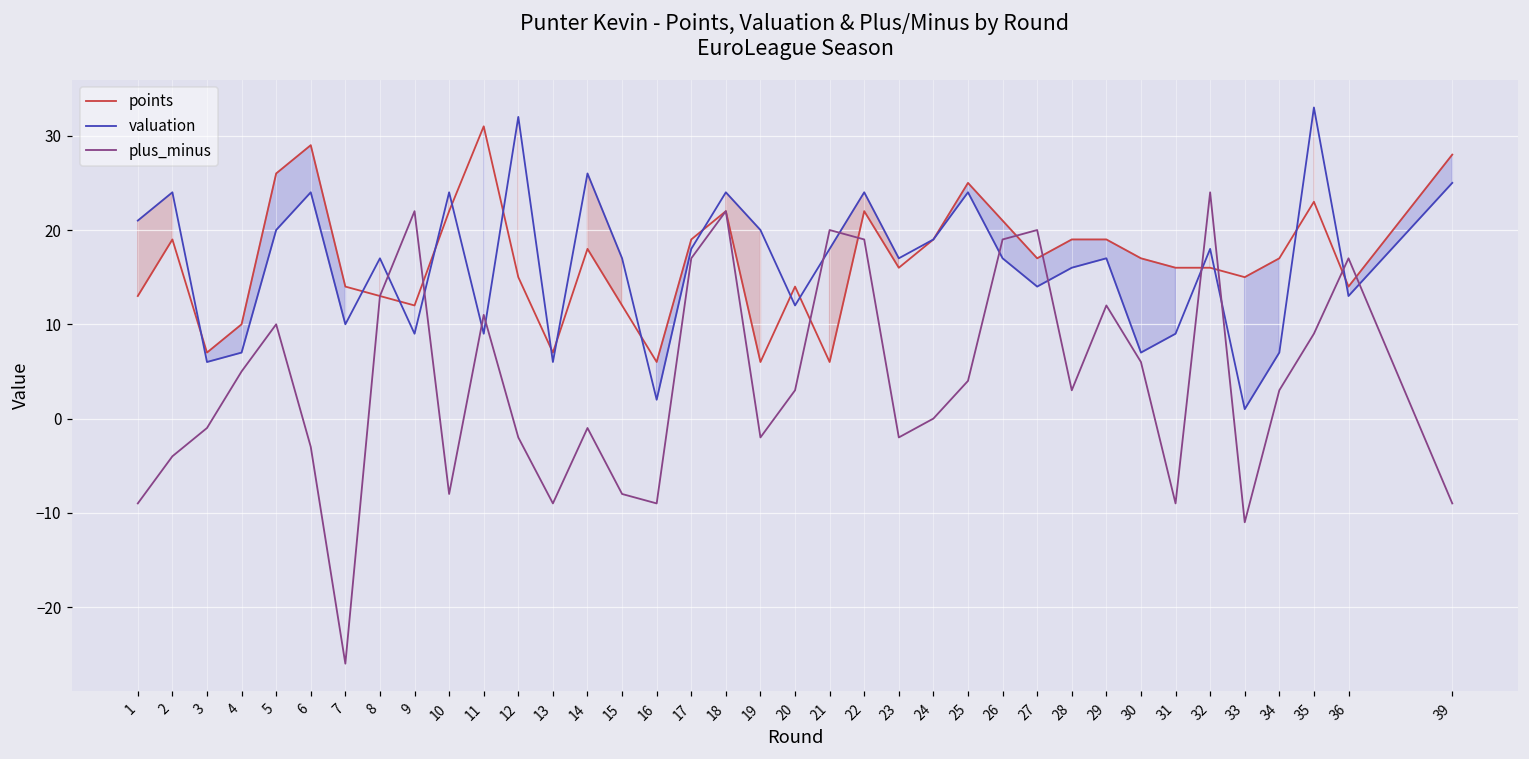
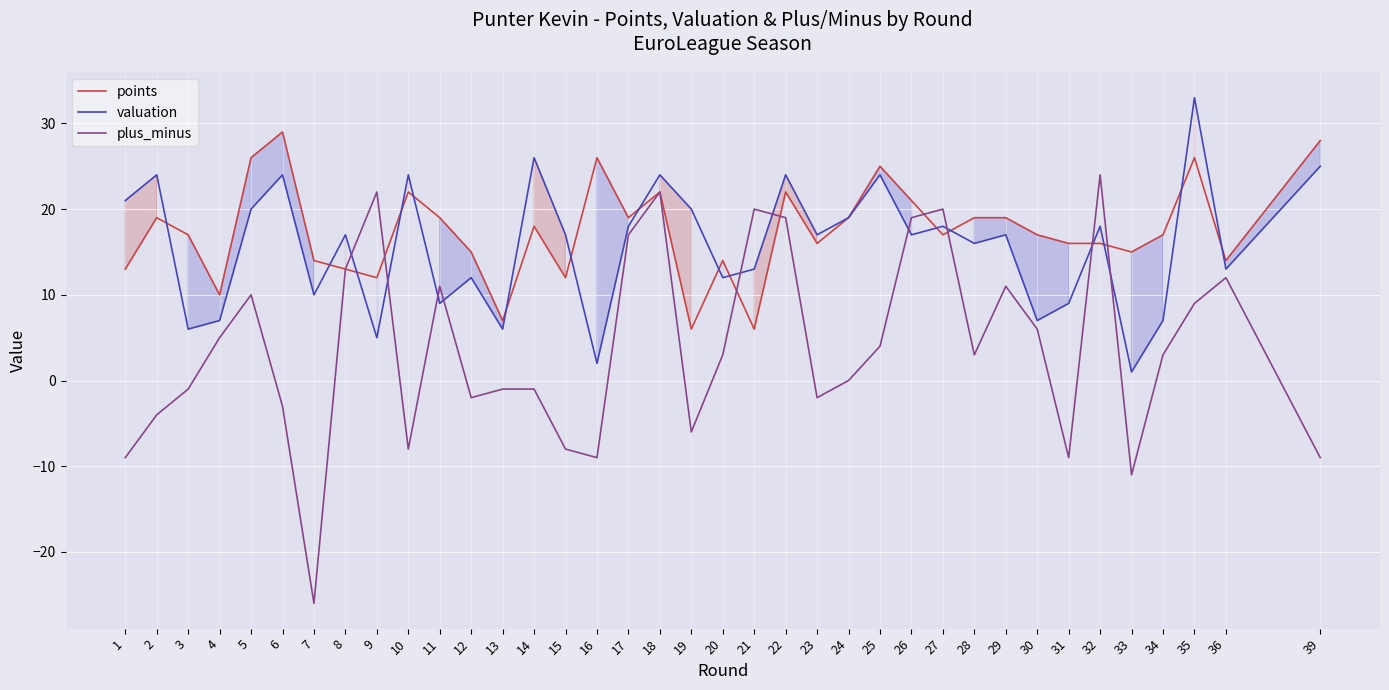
  {
    "points": {
      "1": 13,
      "2": 19,
-     "3": 7,
+     "3": 17,
      "4": 10,
      "5": 26,
      "6": 29,
      "7": 14,
      "9": 12,
      "10": 22,
-     "11": 31,
+     "11": 19,
      "12": 15,
      "13": 7,
      "14": 18,
      "15": 12,
-     "16": 6,
+     "16": 26,
      "17": 19,
      "19": 6,
      "20": 14,
      "21": 6,
      "22": 22,
      "23": 16,
      "25": 25,
      "26": 21,
      "27": 17,
      "28": 19,
      "29": 19,
      "30": 17,
      "31": 16,
      "32": 16,
      "33": 15,
      "34": 17,
-     "35": 23,
+     "35": 26,
      "36": 14,
      "39": 28
    },
    "valuation": {
      "1": 21,
      "2": 24,
      "3": 6,
      "4": 7,
      "5": 20,
      "6": 24,
      "7": 10,
      "8": 17,
-     "9": 9,
+     "9": 5,
      "10": 24,
      "11": 9,
-     "12": 32,
+     "12": 12,
      "13": 6,
      "14": 26,
      "15": 17,
      "16": 2,
      "17": 18,
      "18": 24,
      "19": 20,
      "20": 12,
-     "21": 18,
+     "21": 13,
      "22": 24,
      "23": 17,
      "25": 24,
      "26": 17,
-     "27": 14,
+     "27": 18,
      "28": 16,
      "29": 17,
      "30": 7,
      "31": 9,
      "32": 18,
      "33": 1,
      "34": 7,
      "35": 33,
      "36": 13,
      "39": 25
    },
    "plus_minus": {
      "1": -9,
      "2": -4,
      "3": -1,
      "4": 5,
      "5": 10,
      "6": -3,
      "7": -26,
      "9": 22,
      "10": -8,
      "11": 11,
      "12": -2,
-     "13": -9,
+     "13": -1,
      "14": -1,
      "15": -8,
      "16": -9,
      "17": 17,
-     "19": -2,
+     "19": -6,
      "20": 3,
      "21": 20,
      "22": 19,
      "23": -2,
      "24": 0,
      "25": 4,
      "26": 19,
      "27": 20,
      "28": 3,
-     "29": 12,
+     "29": 11,
      "30": 6,
      "31": -9,
      "32": 24,
      "33": -11,
      "34": 3,
      "35": 9,
-     "36": 17,
+     "36": 12,
      "39": -9
    }
  }
